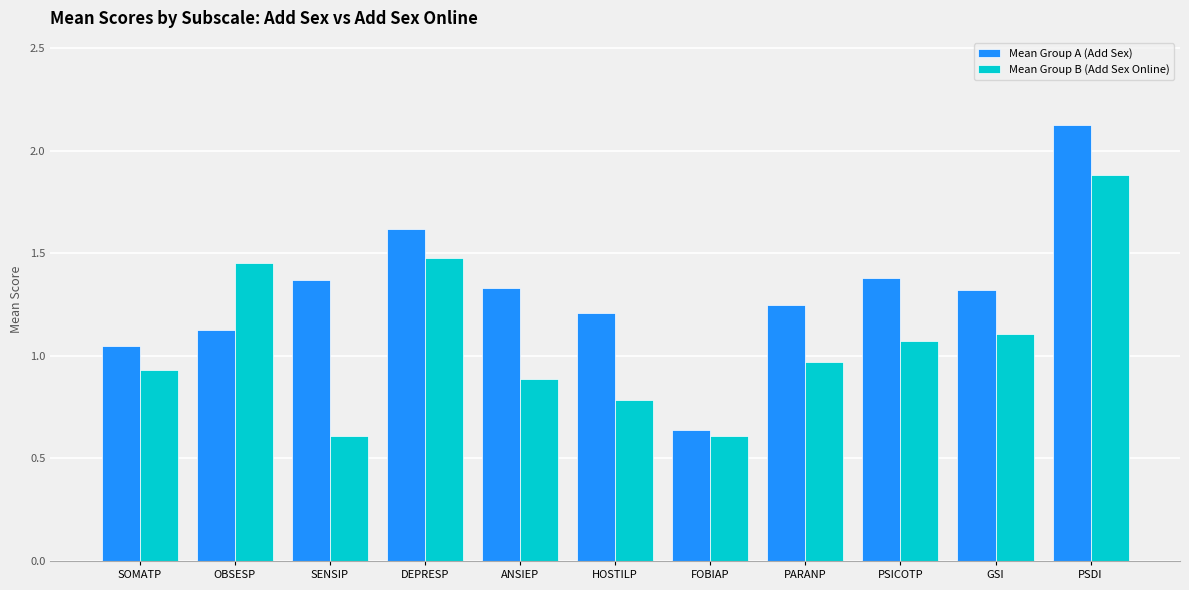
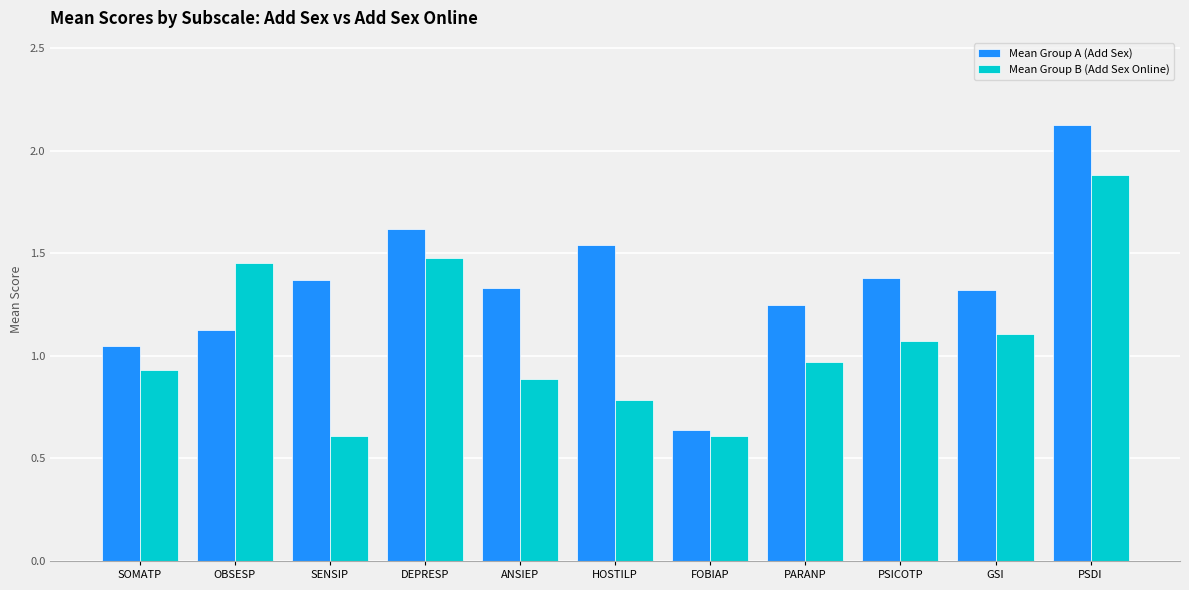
  {
    "Mean Group A (Add Sex)": {
      "SOMATP": 1.05,
      "OBSESP": 1.13,
      "SENSIP": 1.37,
      "DEPRESP": 1.62,
      "ANSIEP": 1.33,
-     "HOSTILP": 1.21,
+     "HOSTILP": 1.54,
      "FOBIAP": 0.64,
      "PARANP": 1.25,
      "PSICOTP": 1.38,
      "GSI": 1.32,
      "PSDI": 2.12
    },
    "Mean Group B (Add Sex Online)": {
      "SOMATP": 0.93,
      "OBSESP": 1.45,
      "SENSIP": 0.61,
      "DEPRESP": 1.48,
      "ANSIEP": 0.89,
      "HOSTILP": 0.78,
      "FOBIAP": 0.61,
      "PARANP": 0.97,
      "PSICOTP": 1.07,
      "GSI": 1.11,
      "PSDI": 1.88
    }
  }
